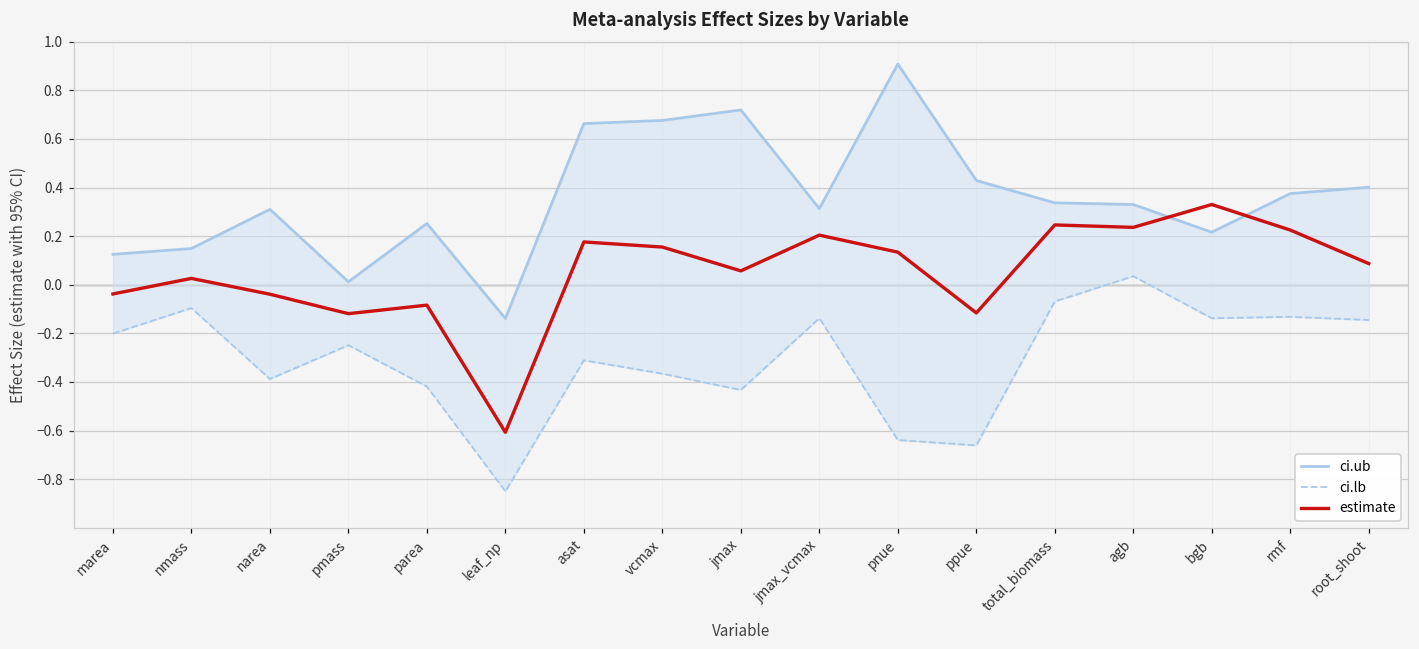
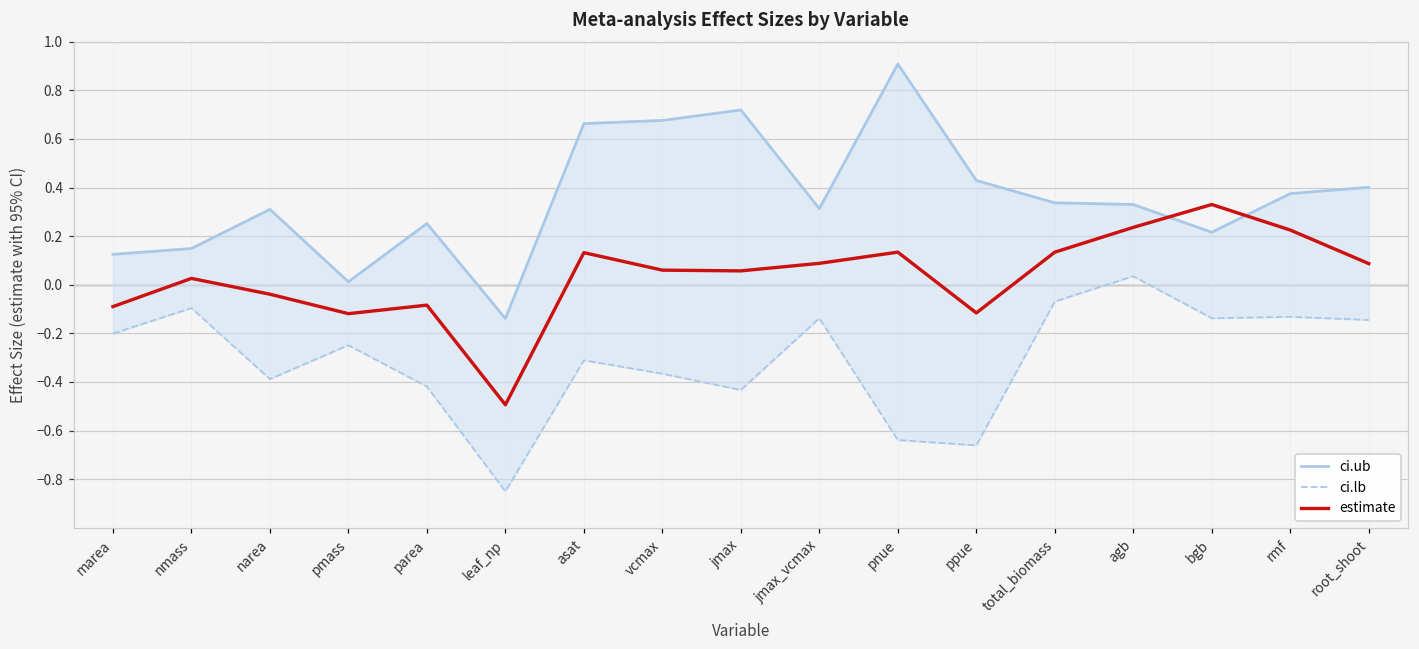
  {
    "estimate": {
-     "marea": -0.04,
+     "marea": -0.09,
      "nmass": 0.03,
      "narea": -0.04,
      "pmass": -0.12,
      "parea": -0.08,
-     "leaf_np": -0.61,
-     "asat": 0.18,
-     "vcmax": 0.16,
+     "leaf_np": -0.49,
+     "asat": 0.13,
+     "vcmax": 0.06,
      "jmax": 0.06,
-     "jmax_vcmax": 0.20,
+     "jmax_vcmax": 0.09,
      "pnue": 0.13,
      "ppue": -0.12,
-     "total_biomass": 0.25,
+     "total_biomass": 0.13,
      "agb": 0.24,
      "bgb": 0.33,
      "rmf": 0.23,
      "root_shoot": 0.09
    }
  }
